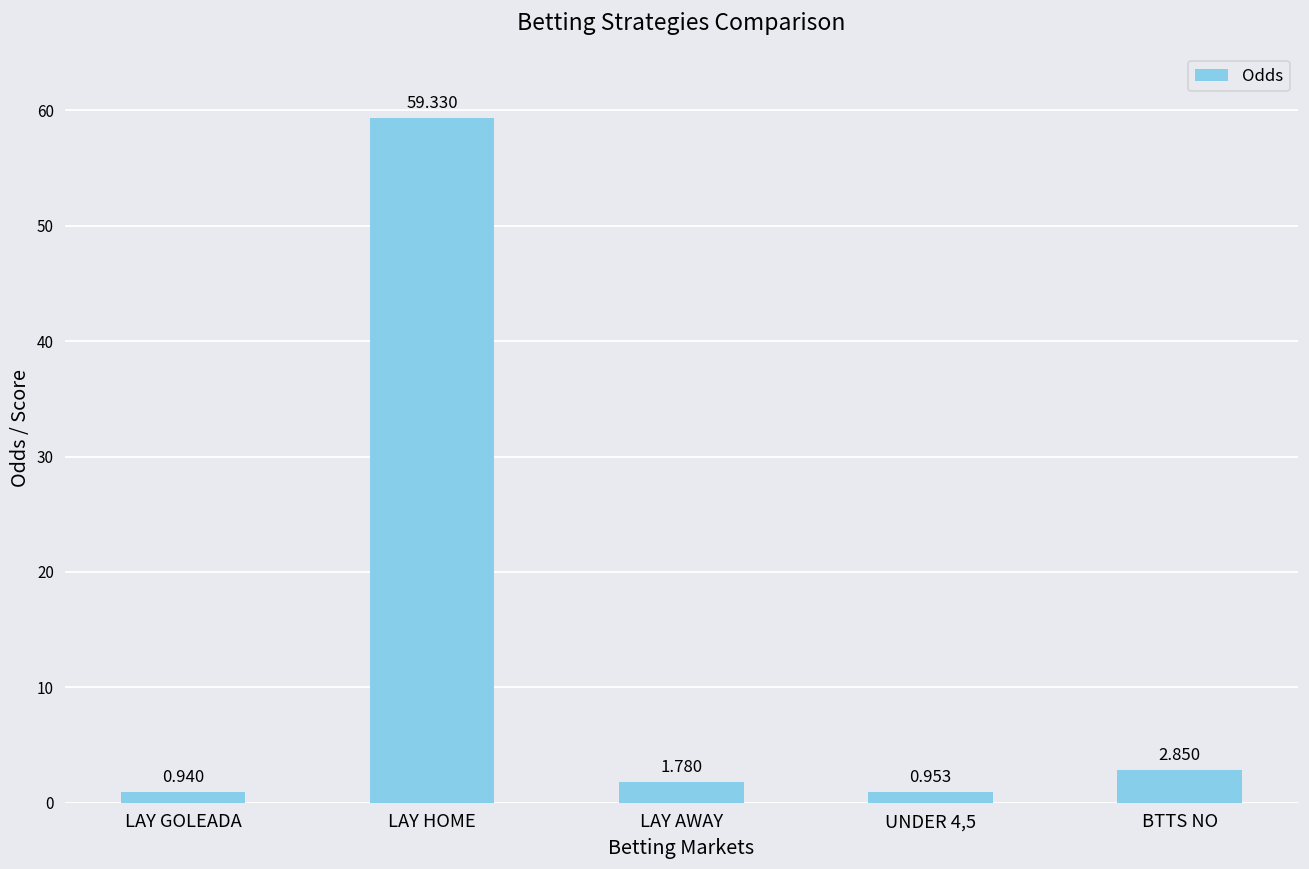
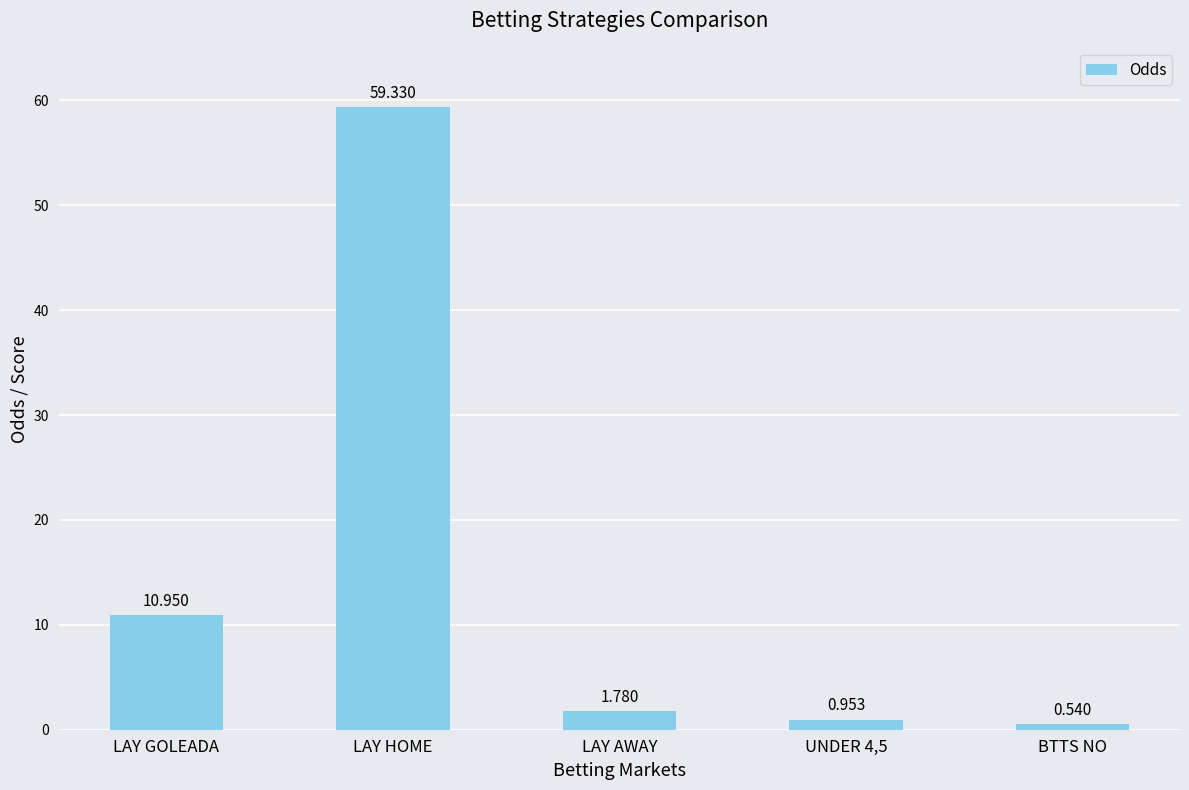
  {
-   "LAY GOLEADA": 0.940,
+   "LAY GOLEADA": 10.950,
    "LAY HOME": 59.330,
    "LAY AWAY": 1.780,
    "UNDER 4,5": 0.953,
-   "BTTS NO": 2.850
+   "BTTS NO": 0.540
  }
